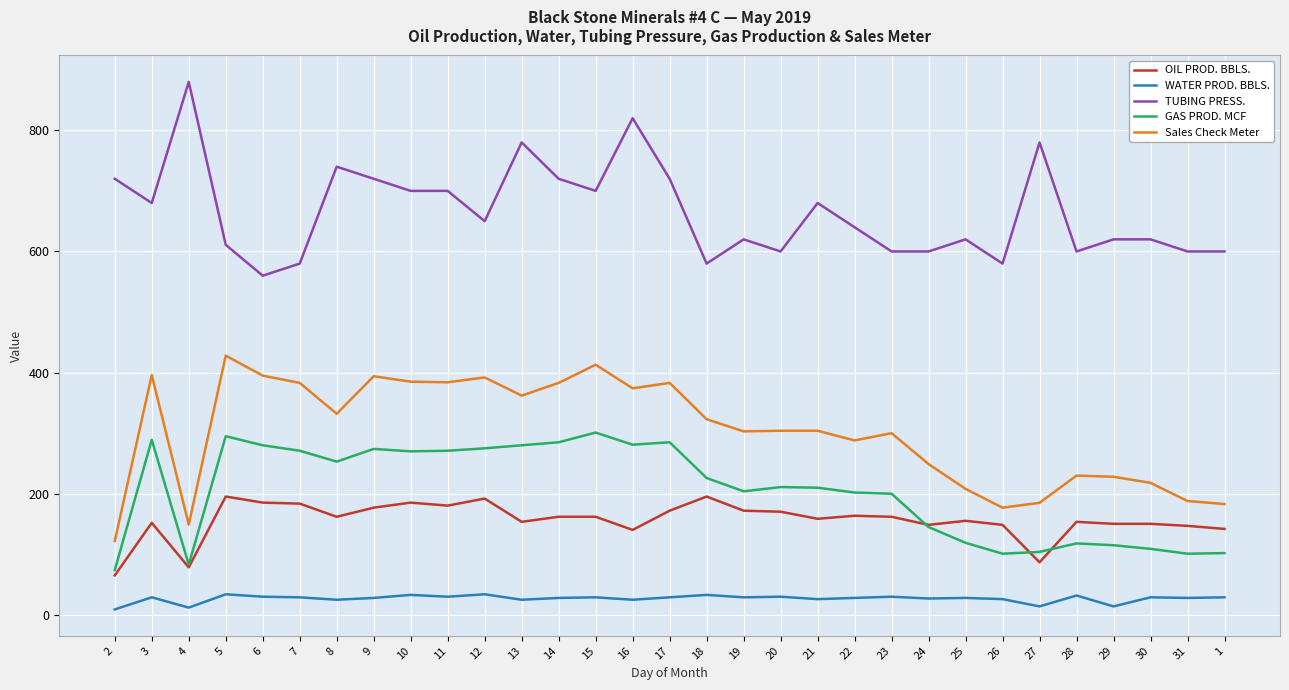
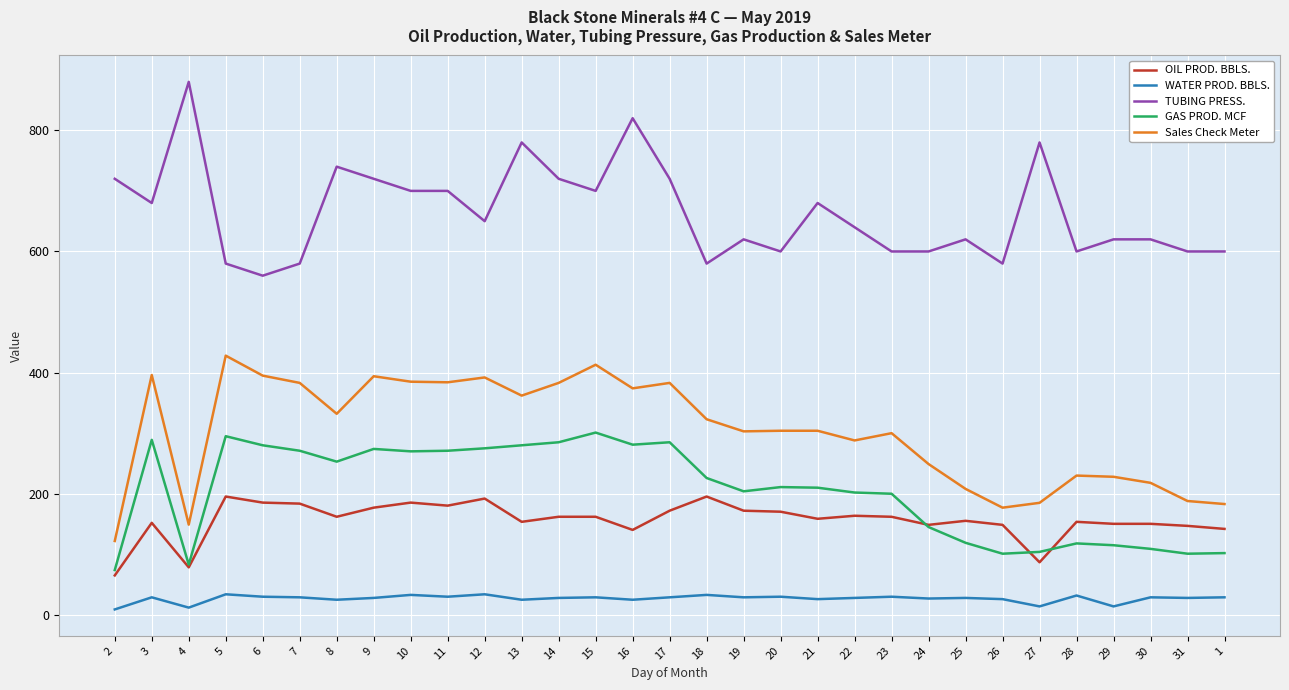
  {
    "OIL PROD. BBLS.": {
      "2": 70,
      "3": 150,
      "4": 80,
      "5": 200,
      "6": 190,
      "7": 180,
      "8": 160,
      "9": 180,
      "10": 190,
      "11": 180,
      "12": 190,
      "13": 150,
      "14": 160,
      "15": 160,
      "16": 140,
      "17": 170,
      "18": 200,
      "19": 170,
      "20": 170,
      "21": 160,
      "22": 160,
      "23": 160,
      "25": 160,
      "26": 150,
      "27": 90,
      "28": 150,
      "29": 150,
      "30": 150,
      "31": 150,
      "1": 140
    },
    "WATER PROD. BBLS.": {
      "2": 10,
      "3": 30,
      "4": 10,
      "5": 30,
      "6": 30,
      "7": 30,
      "8": 30,
      "9": 30,
      "10": 30,
      "11": 30,
      "12": 30,
      "13": 30,
      "14": 30,
      "15": 30,
      "16": 30,
      "17": 30,
      "18": 30,
      "19": 30,
      "20": 30,
      "21": 30,
      "22": 30,
      "23": 30,
      "24": 30,
      "25": 30,
      "26": 30,
      "27": 10,
      "28": 30,
      "29": 10,
      "30": 30,
      "31": 30,
      "1": 30
    },
    "TUBING PRESS.": {
      "2": 720,
      "3": 680,
      "4": 880,
-     "5": 610,
+     "5": 580,
      "6": 560,
      "7": 580,
      "8": 740,
      "9": 720,
      "10": 700,
      "11": 700,
      "12": 650,
      "13": 780,
      "14": 720,
      "15": 700,
      "16": 820,
      "17": 720,
      "18": 580,
      "19": 620,
      "20": 600,
      "21": 680,
      "22": 640,
      "23": 600,
      "24": 600,
      "25": 620,
      "26": 580,
      "27": 780,
      "28": 600,
      "29": 620,
      "30": 620,
      "31": 600,
      "1": 600
    },
    "GAS PROD. MCF": {
      "2": 70,
      "3": 290,
      "4": 80,
      "5": 300,
      "6": 280,
      "7": 270,
      "8": 250,
      "9": 270,
      "10": 270,
      "11": 270,
      "12": 280,
      "13": 280,
      "14": 290,
      "15": 300,
      "16": 280,
      "17": 290,
      "18": 230,
      "19": 200,
      "20": 210,
      "21": 210,
      "22": 200,
      "23": 200,
      "25": 120,
      "26": 100,
      "27": 100,
      "28": 120,
      "29": 120,
      "30": 110,
      "31": 100,
      "1": 100
    },
    "Sales Check Meter": {
      "2": 120,
      "3": 400,
      "4": 150,
      "5": 430,
      "6": 400,
      "7": 380,
      "8": 330,
      "9": 390,
      "10": 390,
      "11": 380,
      "12": 390,
      "13": 360,
      "14": 380,
      "15": 410,
      "16": 370,
      "17": 380,
      "18": 320,
      "19": 300,
      "20": 300,
      "21": 300,
      "22": 290,
      "23": 300,
      "24": 250,
      "25": 210,
      "26": 180,
      "27": 190,
      "28": 230,
      "29": 230,
      "30": 220,
      "31": 190,
      "1": 180
    }
  }
